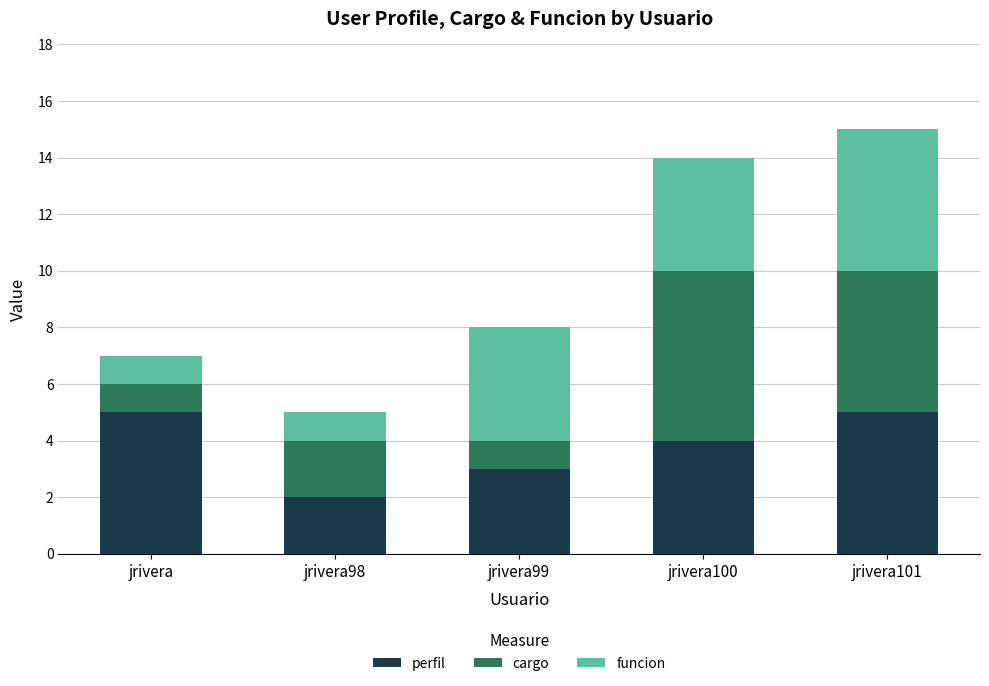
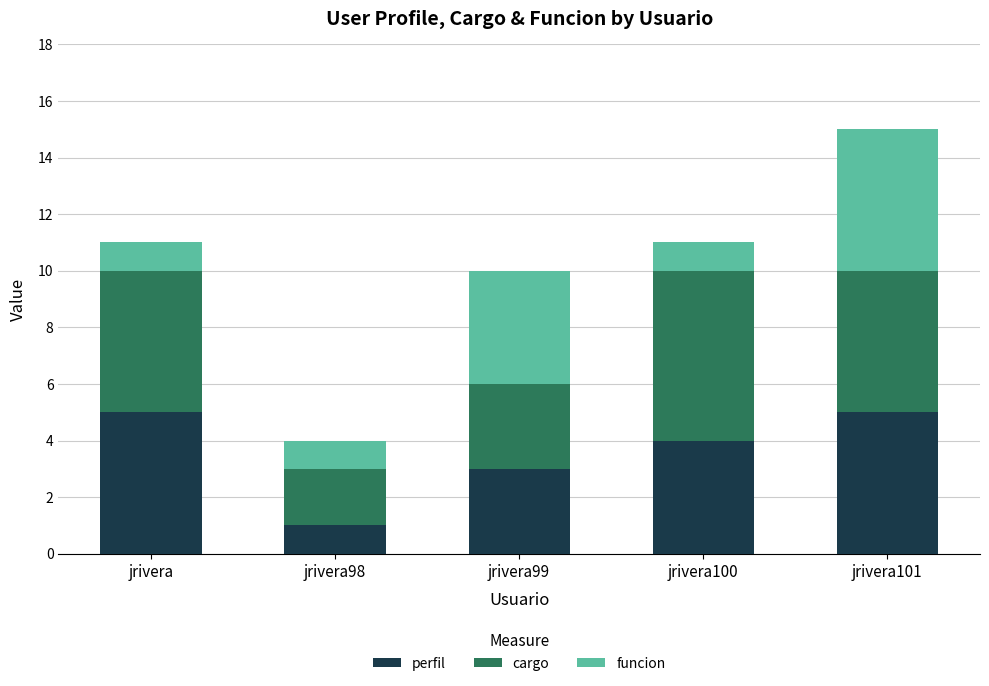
  {
    "perfil": {
      "jrivera": 5,
-     "jrivera98": 2,
+     "jrivera98": 1,
      "jrivera99": 3,
      "jrivera100": 4,
      "jrivera101": 5
    },
    "cargo": {
-     "jrivera": 1,
+     "jrivera": 5,
      "jrivera98": 2,
-     "jrivera99": 1,
+     "jrivera99": 3,
      "jrivera100": 6,
      "jrivera101": 5
    },
    "funcion": {
      "jrivera": 1,
      "jrivera98": 1,
      "jrivera99": 4,
-     "jrivera100": 4,
+     "jrivera100": 1,
      "jrivera101": 5
    }
  }
